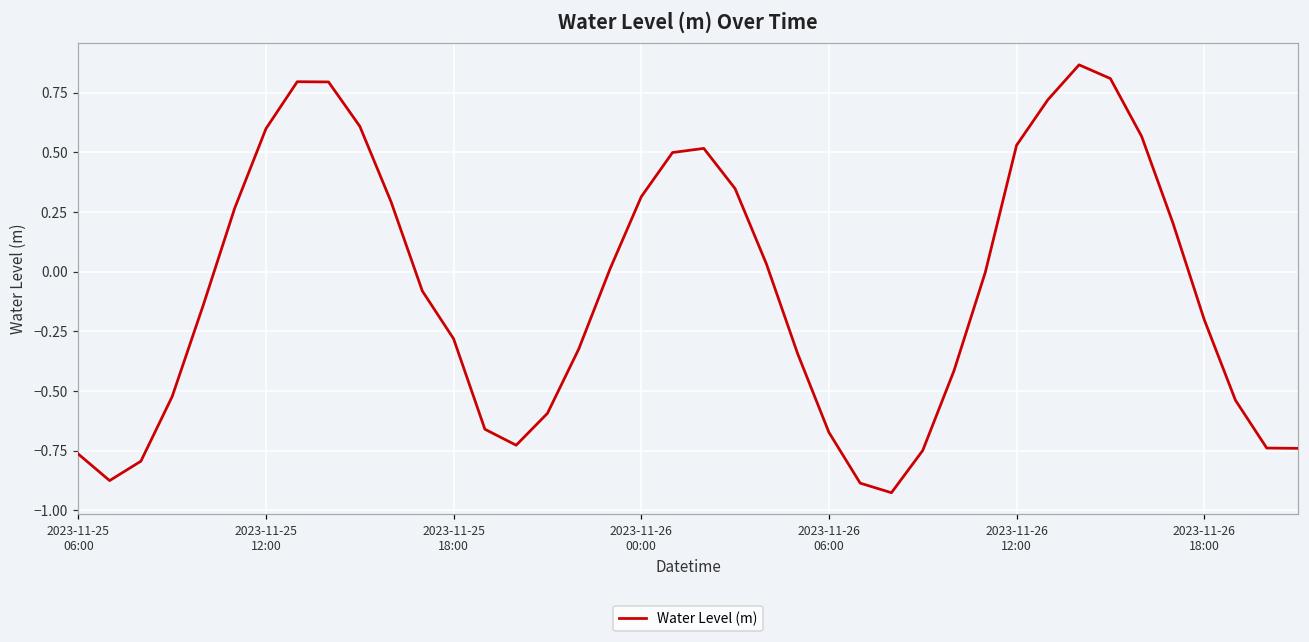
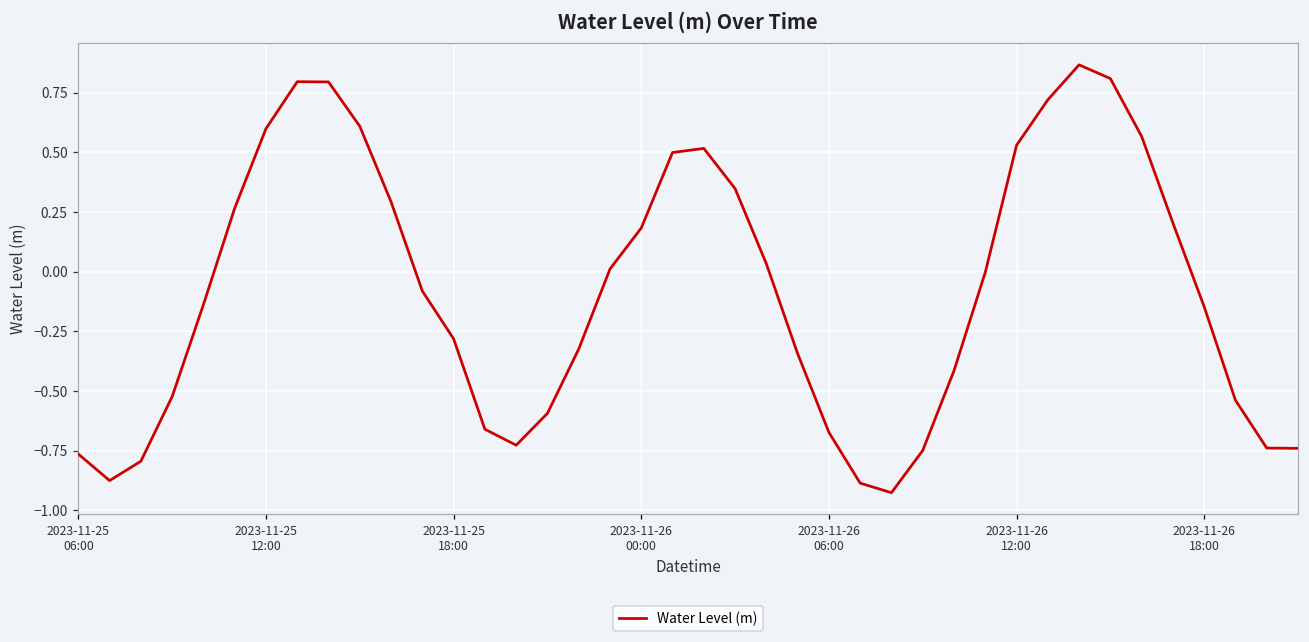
  {
    "2023-11-25 06:00": -0.76,
    "2023-11-25 12:00": 0.60,
    "2023-11-25 18:00": -0.28,
-   "2023-11-26 00:00": 0.31,
+   "2023-11-26 00:00": 0.18,
    "2023-11-26 06:00": -0.67,
    "2023-11-26 12:00": 0.53,
-   "2023-11-26 18:00": -0.20
+   "2023-11-26 18:00": -0.15
  }
